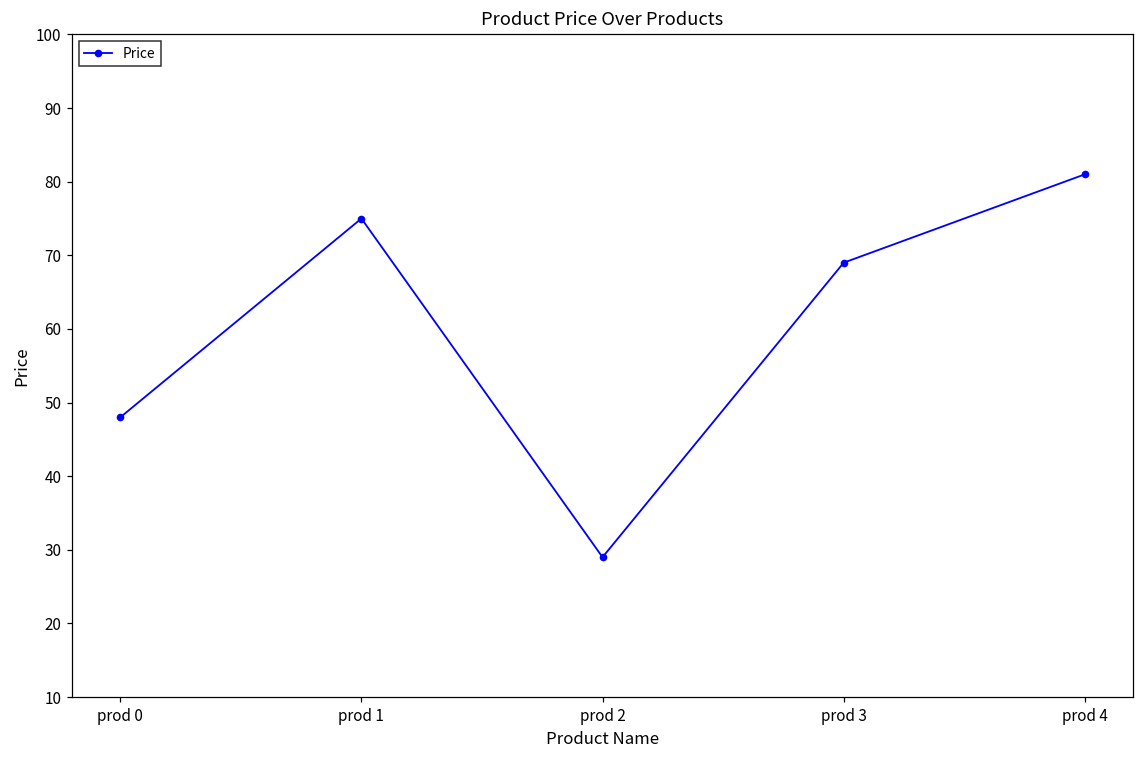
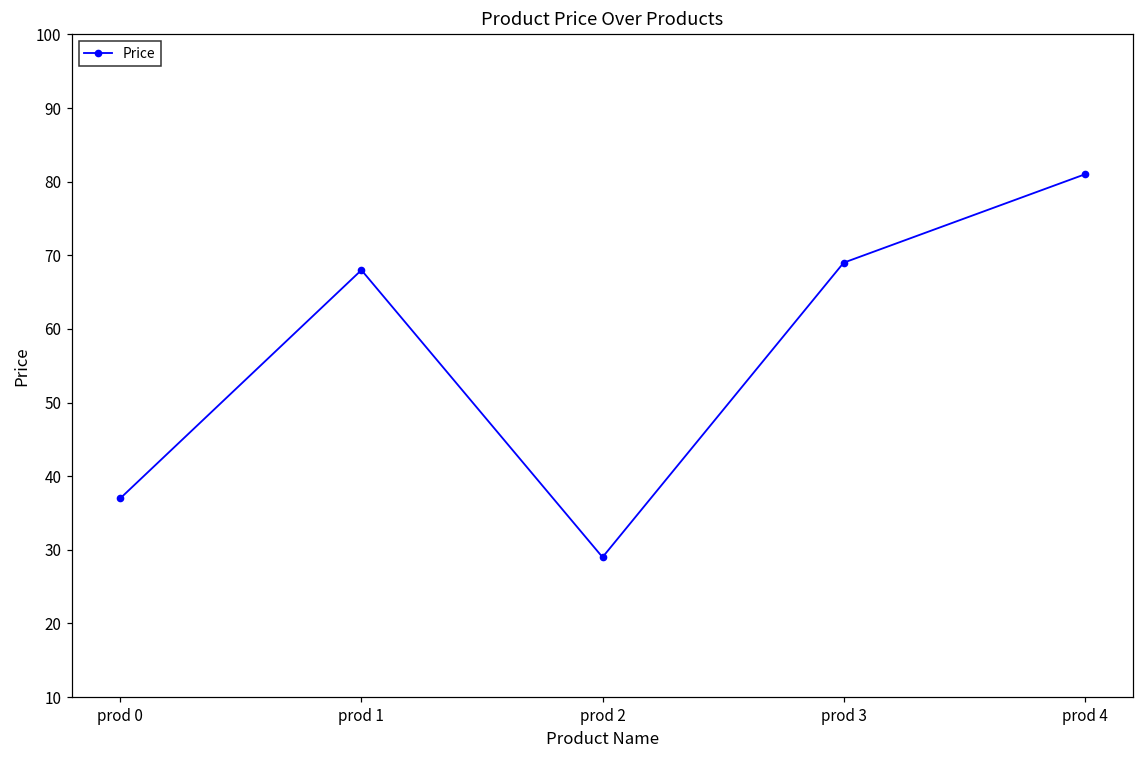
  {
-   "prod 0": 48,
-   "prod 1": 75,
+   "prod 0": 37,
+   "prod 1": 68,
    "prod 2": 29,
    "prod 3": 69,
    "prod 4": 81
  }
